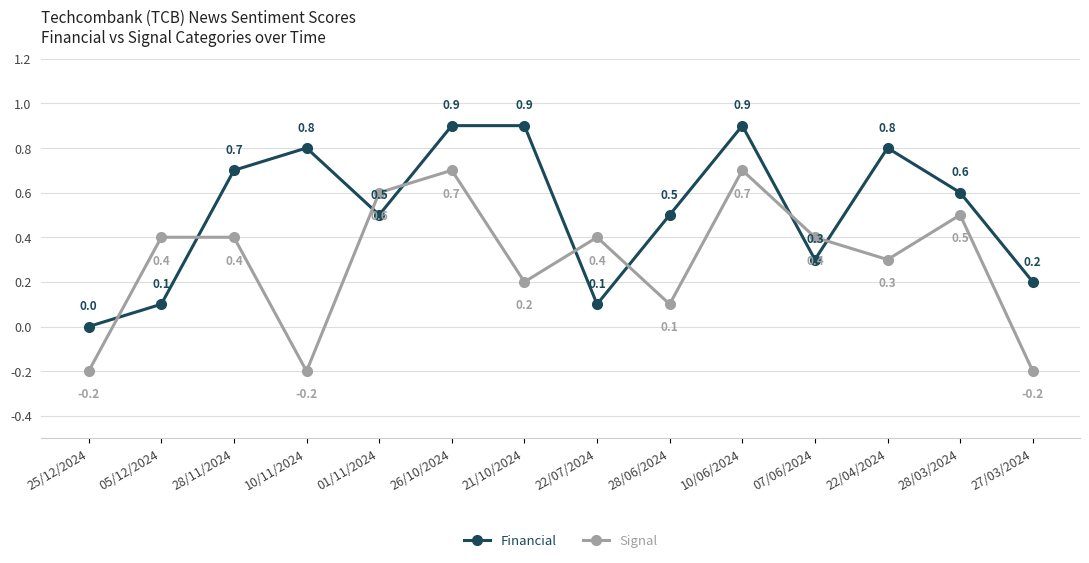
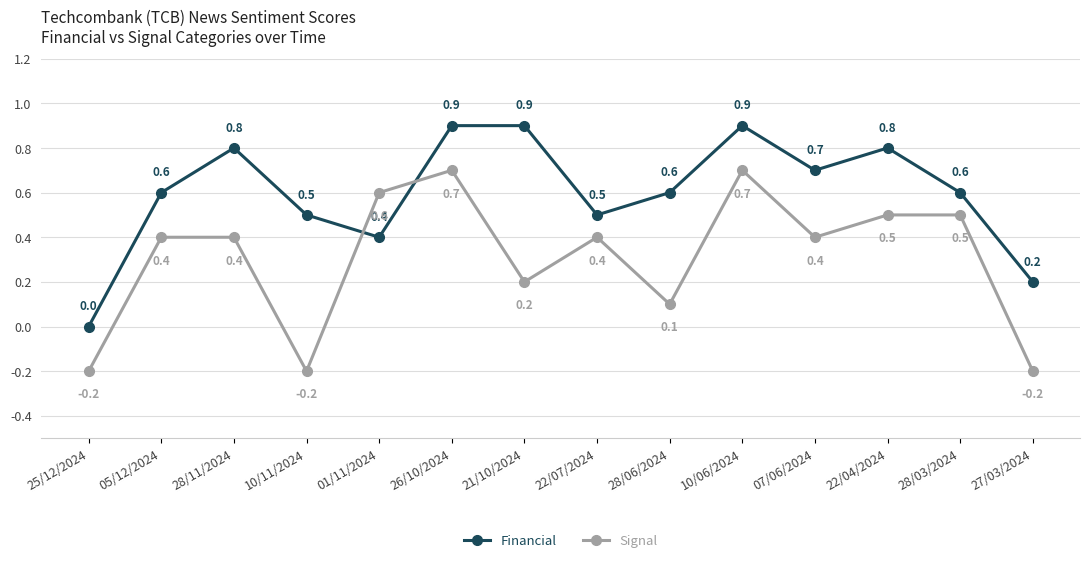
  {
    "Financial": {
      "25/12/2024": 0.0,
-     "05/12/2024": 0.1,
-     "28/11/2024": 0.7,
-     "10/11/2024": 0.8,
-     "01/11/2024": 0.5,
+     "05/12/2024": 0.6,
+     "28/11/2024": 0.8,
+     "10/11/2024": 0.5,
+     "01/11/2024": 0.4,
      "26/10/2024": 0.9,
      "21/10/2024": 0.9,
-     "22/07/2024": 0.1,
-     "28/06/2024": 0.5,
+     "22/07/2024": 0.5,
+     "28/06/2024": 0.6,
      "10/06/2024": 0.9,
-     "07/06/2024": 0.3,
+     "07/06/2024": 0.7,
      "22/04/2024": 0.8,
      "28/03/2024": 0.6,
      "27/03/2024": 0.2
    },
    "Signal": {
      "25/12/2024": -0.2,
      "05/12/2024": 0.4,
      "28/11/2024": 0.4,
      "10/11/2024": -0.2,
      "26/10/2024": 0.7,
      "21/10/2024": 0.2,
      "22/07/2024": 0.4,
      "28/06/2024": 0.1,
      "10/06/2024": 0.7,
      "07/06/2024": 0.4,
-     "22/04/2024": 0.3,
+     "22/04/2024": 0.5,
      "28/03/2024": 0.5,
      "27/03/2024": -0.2
    }
  }
